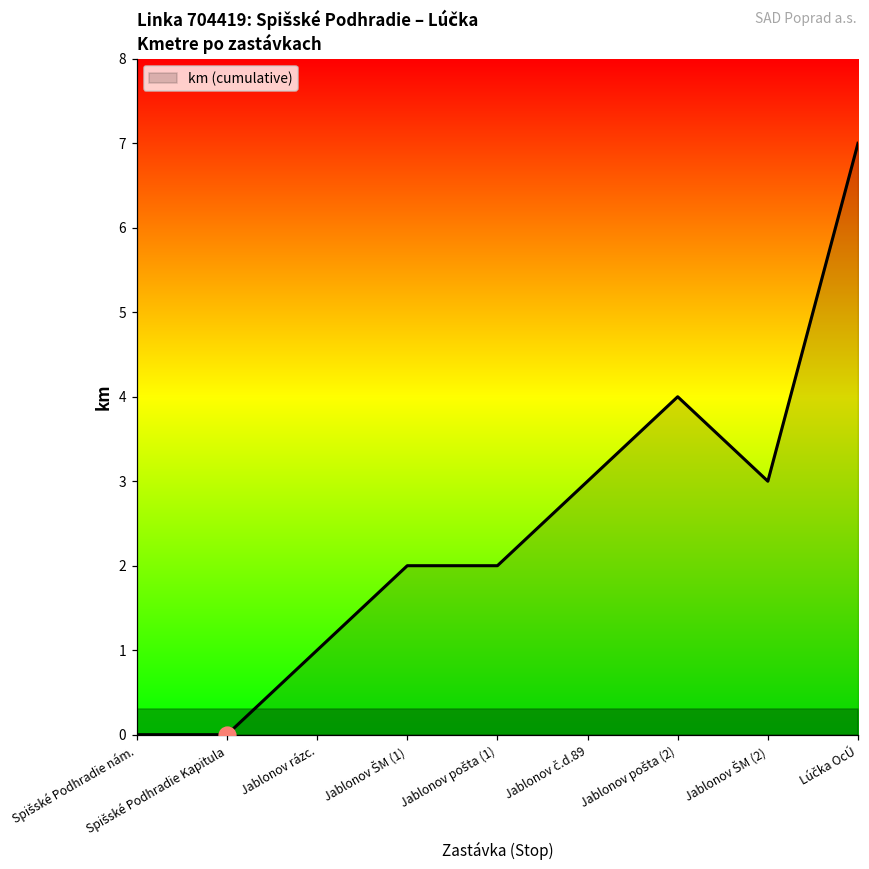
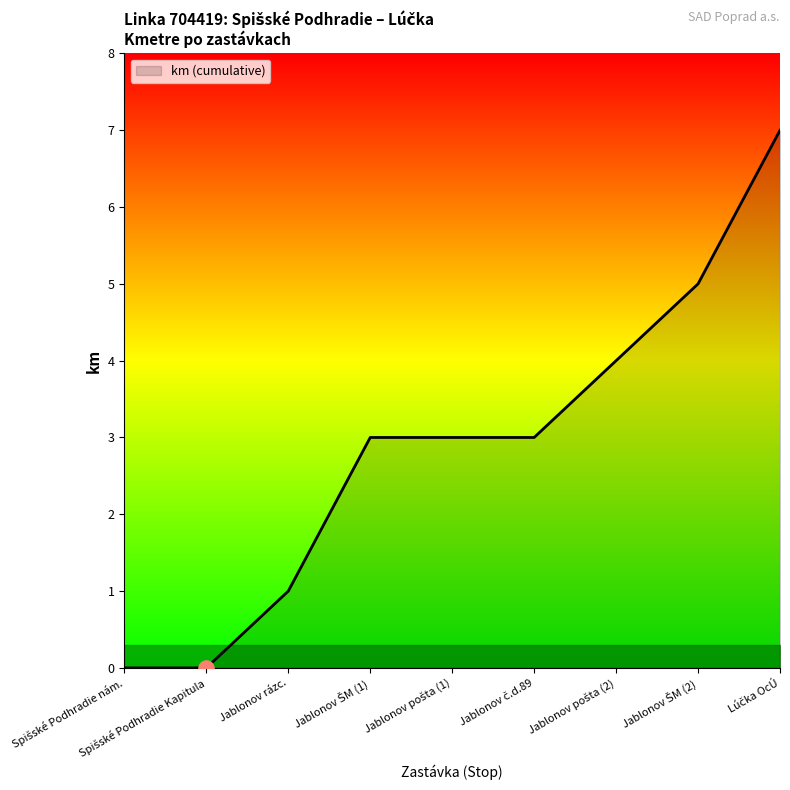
  {
    "km (cumulative)": {
      "Spišské Podhradie nám.": 0,
      "Jablonov rázc.": 1,
-     "Jablonov ŠM (1)": 2,
-     "Jablonov pošta (1)": 2,
+     "Jablonov ŠM (1)": 3,
+     "Jablonov pošta (1)": 3,
      "Jablonov č.d.89": 3,
      "Jablonov pošta (2)": 4,
-     "Jablonov ŠM (2)": 3,
+     "Jablonov ŠM (2)": 5,
      "Lúčka OcÚ": 7
    }
  }
